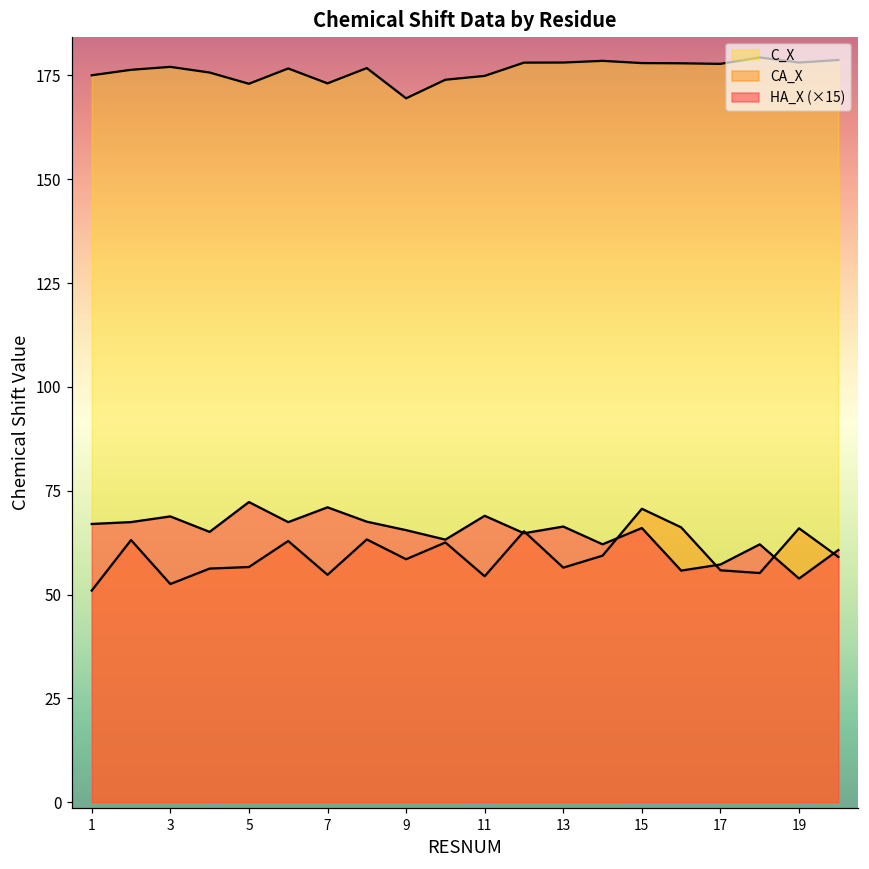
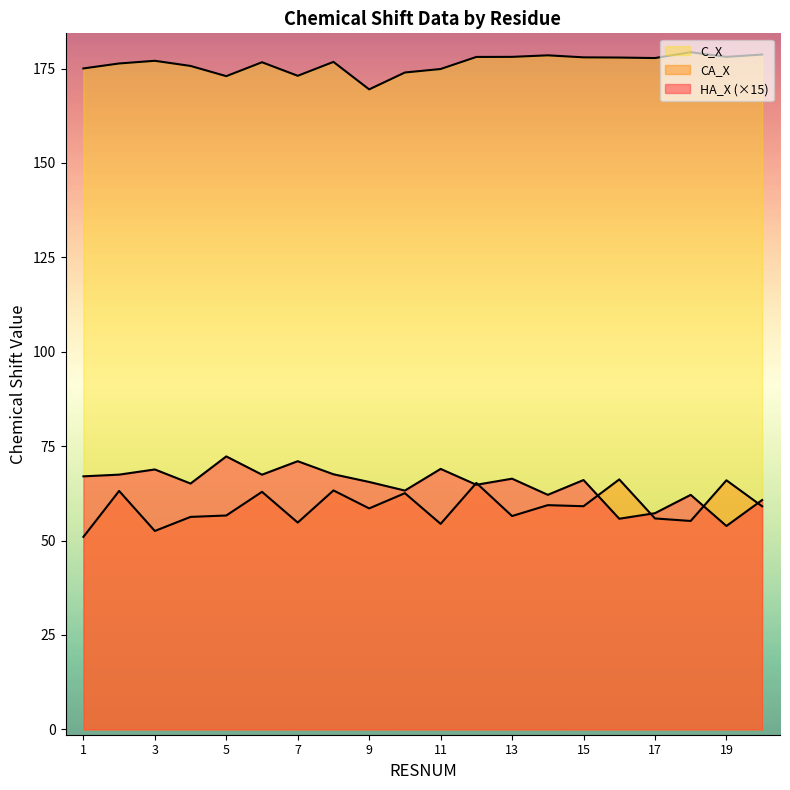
  {
    "C_X": {
      "1": 175,
      "3": 177,
      "5": 173,
      "7": 173,
      "9": 169,
      "11": 175,
      "13": 178,
      "15": 178,
      "17": 178
    },
    "CA_X": {
      "1": 51,
      "3": 53,
      "5": 57,
      "7": 55,
      "9": 59,
      "11": 54,
      "13": 56,
-     "15": 71,
+     "15": 59,
      "17": 56,
      "19": 66
    },
    "HA_X (×15)": {
      "1": 67,
      "3": 69,
      "5": 72,
      "7": 71,
      "9": 66,
      "11": 69,
      "13": 66,
      "15": 66,
      "17": 57,
      "19": 54
    }
  }
